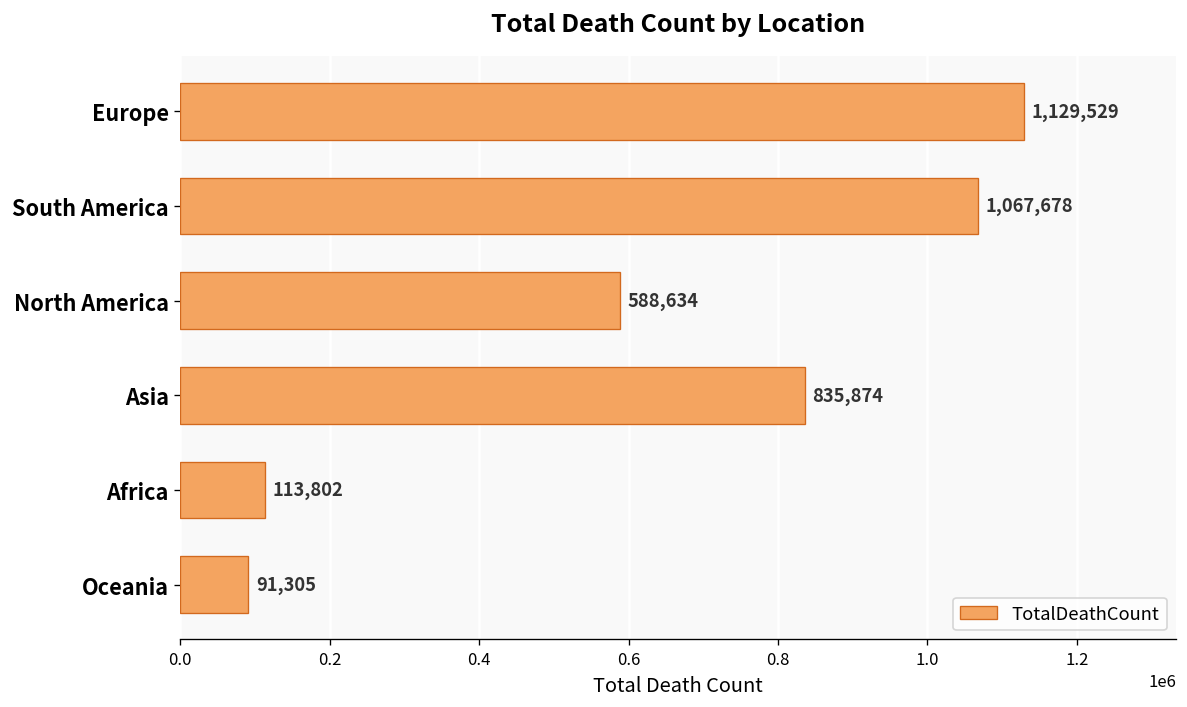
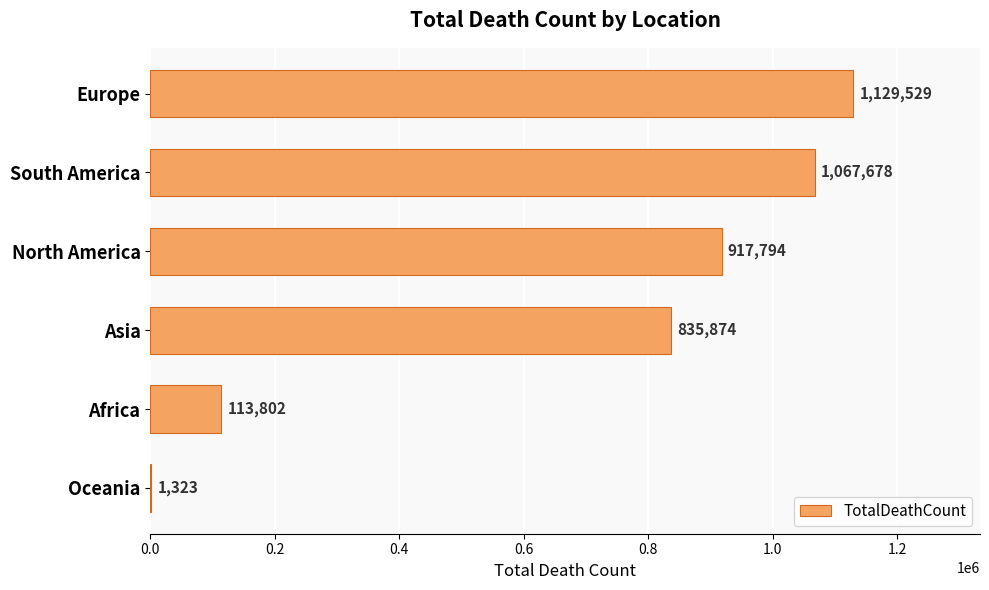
  {
    "Europe": "1,129,529",
    "South America": "1,067,678",
-   "North America": "588,634",
+   "North America": "917,794",
    "Asia": "835,874",
    "Africa": "113,802",
-   "Oceania": "91,305"
+   "Oceania": "1,323"
  }
